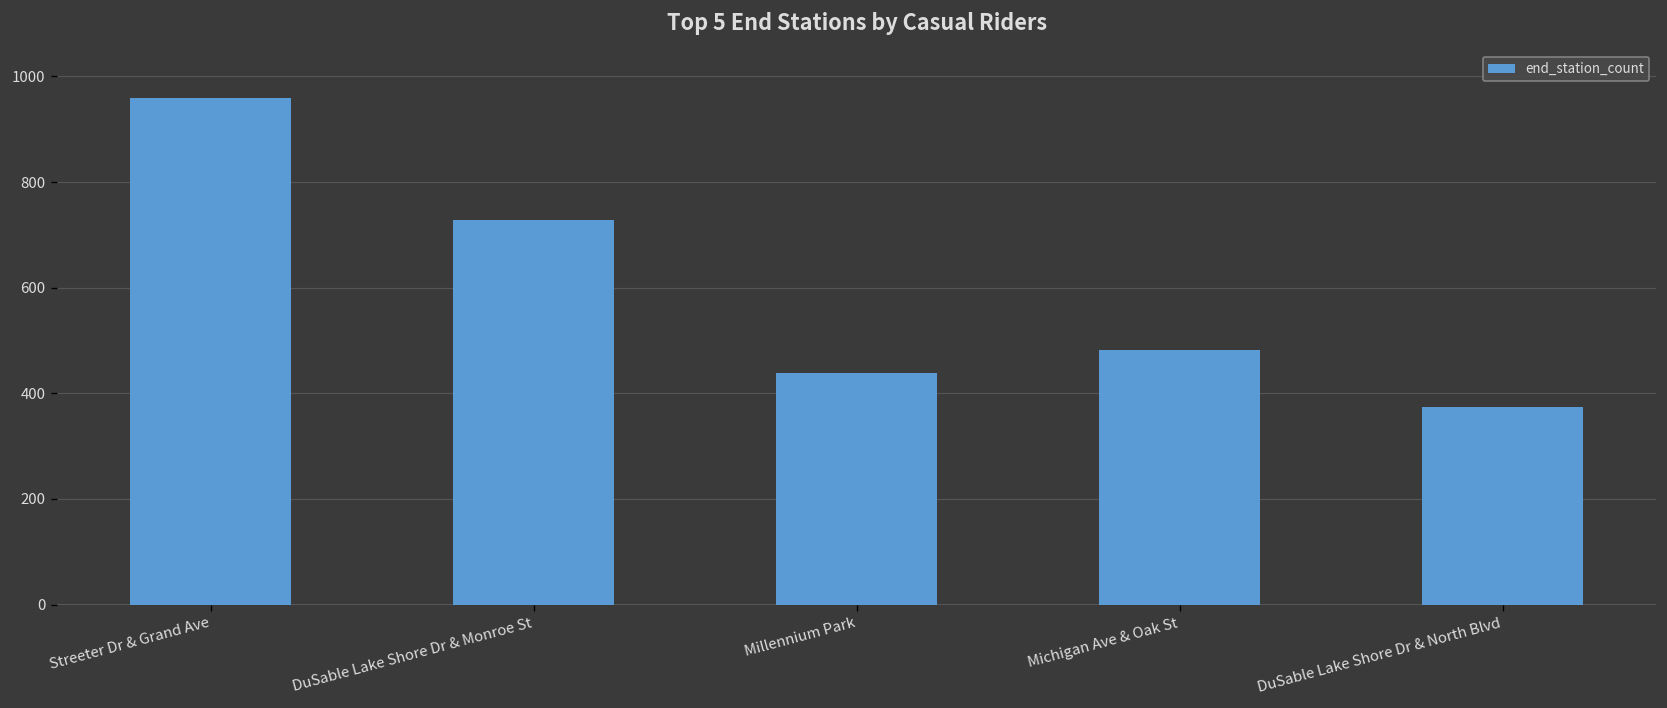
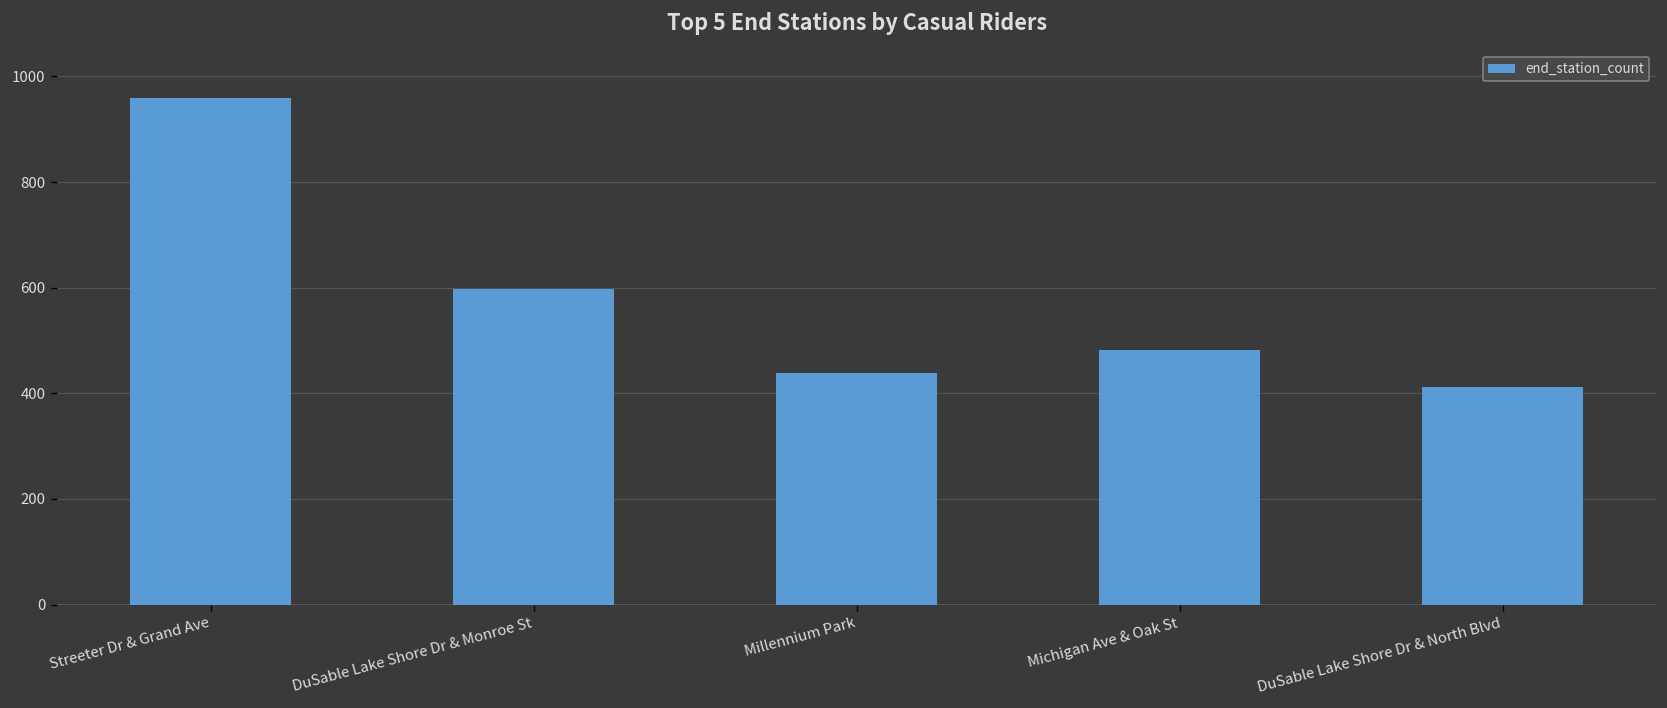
  {
    "Streeter Dr & Grand Ave": 960,
-   "DuSable Lake Shore Dr & Monroe St": 730,
+   "DuSable Lake Shore Dr & Monroe St": 600,
    "Millennium Park": 440,
    "Michigan Ave & Oak St": 480,
-   "DuSable Lake Shore Dr & North Blvd": 370
+   "DuSable Lake Shore Dr & North Blvd": 410
  }
